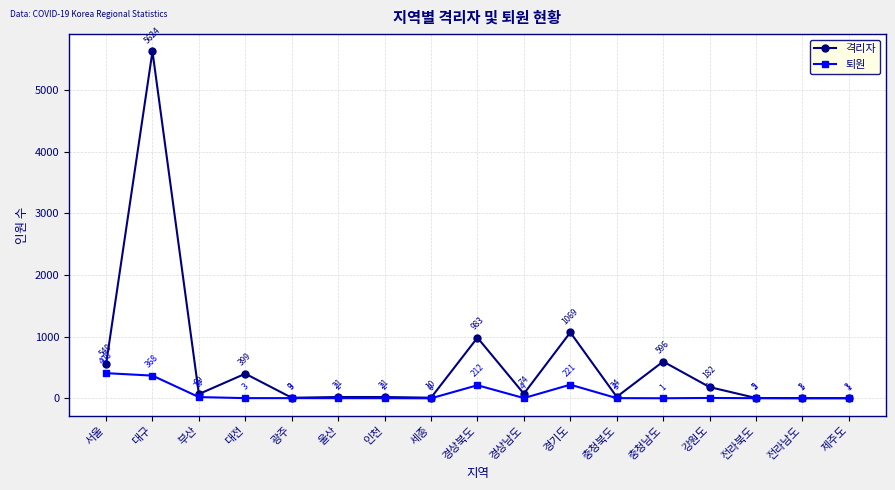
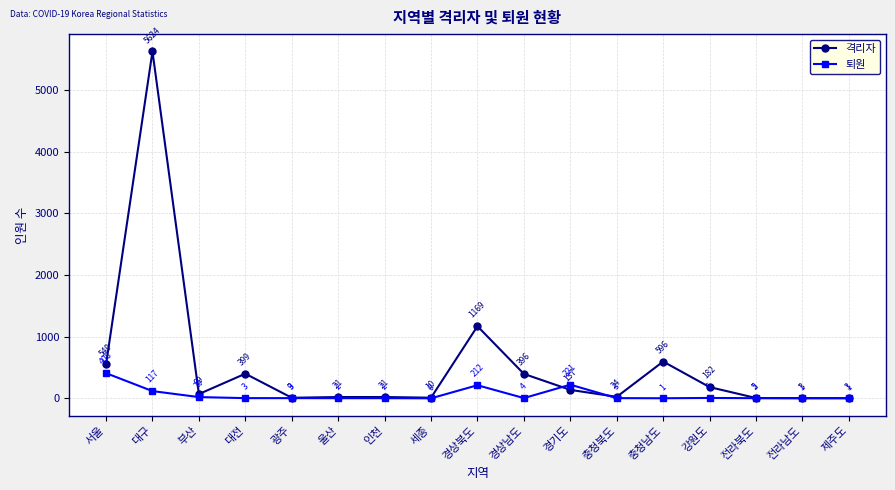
  {
    "격리자": {
      "대구": 5624,
      "대전": 399,
-     "경상북도": 983,
-     "경상남도": 74,
-     "경기도": 1069,
+     "경상북도": 1169,
+     "경상남도": 396,
+     "경기도": 137,
      "충청남도": 596,
      "강원도": 182
    },
    "퇴원": {
-     "대구": 368,
+     "대구": 117,
      "대전": 3,
      "경상북도": 212,
      "경기도": 221,
      "충청남도": 1
    }
  }
